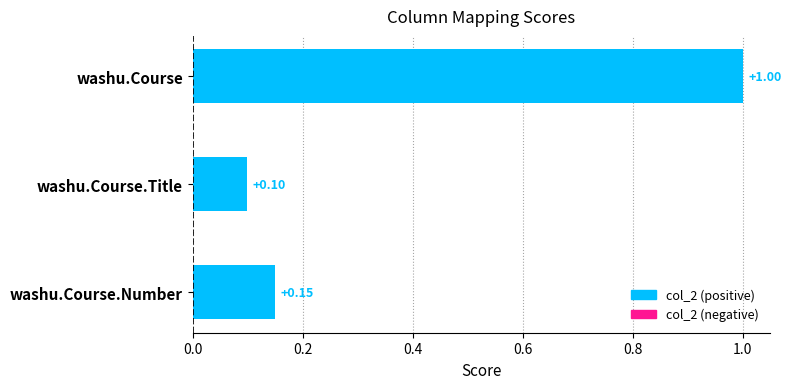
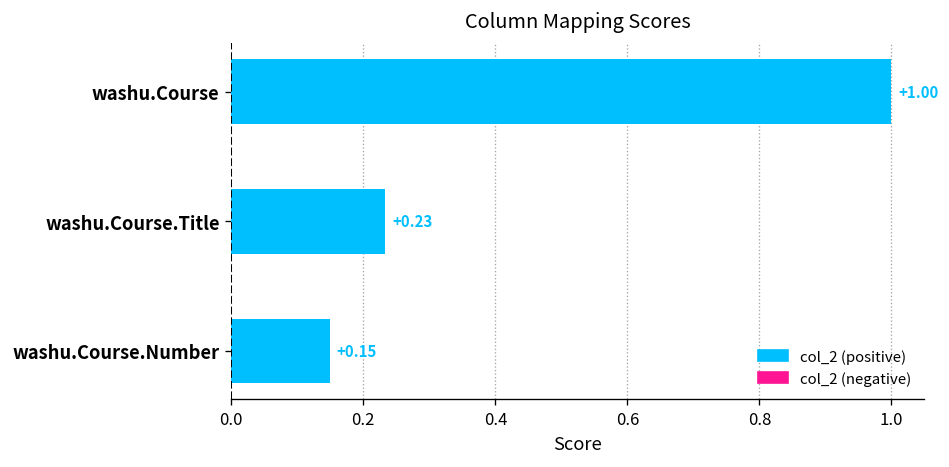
  {
    "washu.Course": "+1.00",
-   "washu.Course.Title": "+0.10",
+   "washu.Course.Title": "+0.23",
    "washu.Course.Number": "+0.15"
  }
